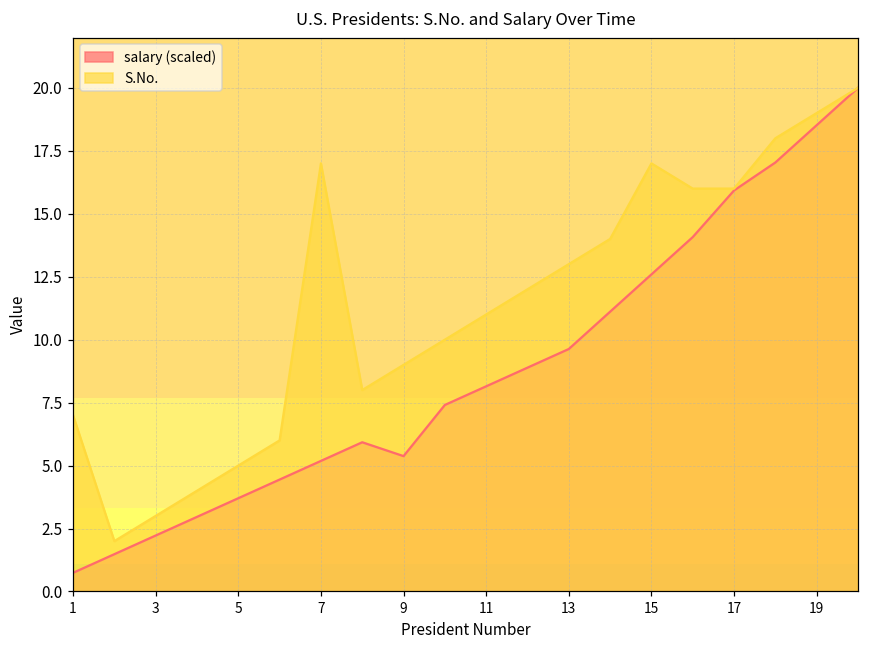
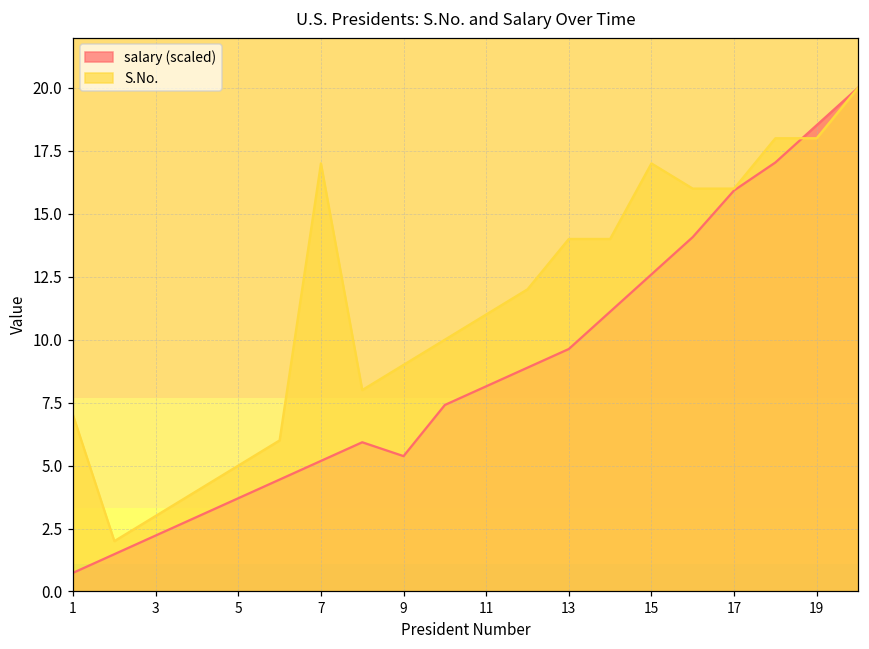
  {
    "salary (scaled)": {
      "1": 0.7,
      "3": 2.2,
      "5": 3.7,
      "7": 5.2,
      "9": 5.4,
      "11": 8.1,
      "13": 9.6,
      "15": 12.6,
      "19": 18.5
    },
    "S.No.": {
      "1": 7,
      "3": 3,
      "5": 5,
      "7": 17,
      "9": 9,
      "11": 11,
-     "13": 13,
+     "13": 14,
      "15": 17,
-     "19": 19
+     "19": 18
    }
  }
